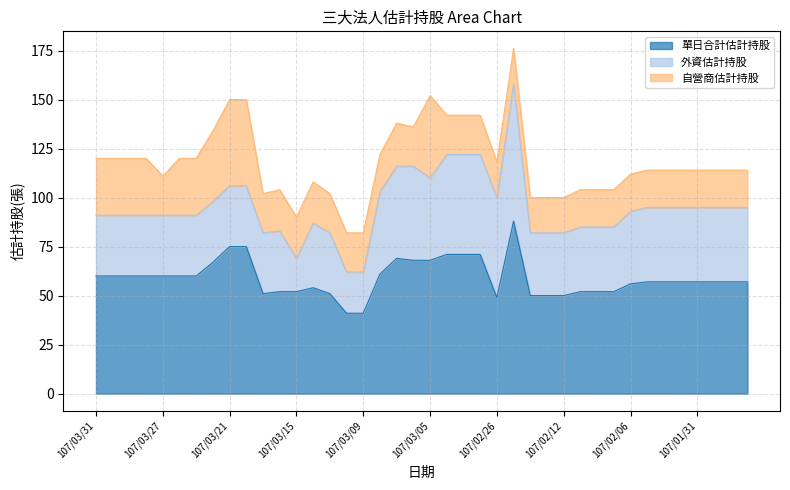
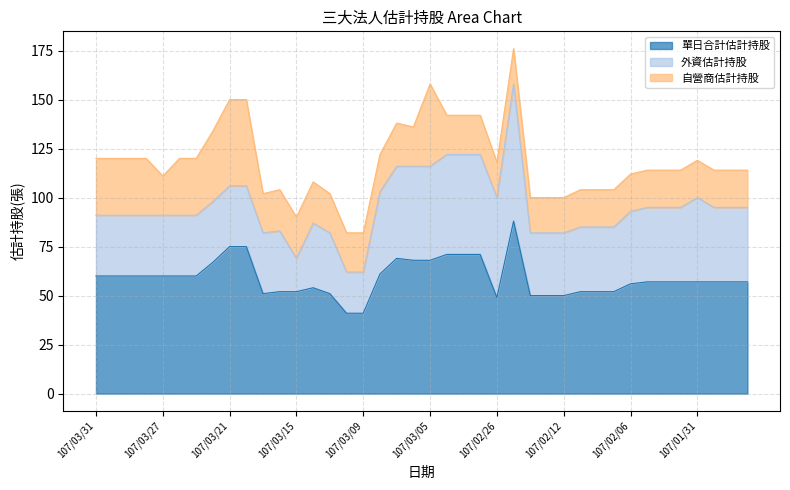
  {
    "單日合計估計持股": {
      "107/03/31": 60,
      "107/03/27": 60,
      "107/03/21": 75,
      "107/03/15": 52,
      "107/03/09": 41,
      "107/03/05": 68,
      "107/02/26": 49,
      "107/02/12": 50,
      "107/02/06": 56,
      "107/01/31": 57
    },
    "外資估計持股": {
      "107/03/31": 31,
      "107/03/27": 31,
      "107/03/21": 31,
      "107/03/15": 17,
      "107/03/09": 21,
-     "107/03/05": 42,
+     "107/03/05": 48,
      "107/02/26": 51,
      "107/02/12": 32,
      "107/02/06": 37,
-     "107/01/31": 38
+     "107/01/31": 43
    },
    "自營商估計持股": {
      "107/03/31": 29,
      "107/03/27": 20,
      "107/03/21": 44,
      "107/03/15": 21,
      "107/03/09": 20,
      "107/03/05": 42,
      "107/02/26": 18,
      "107/02/12": 18,
      "107/02/06": 19,
      "107/01/31": 19
    }
  }
